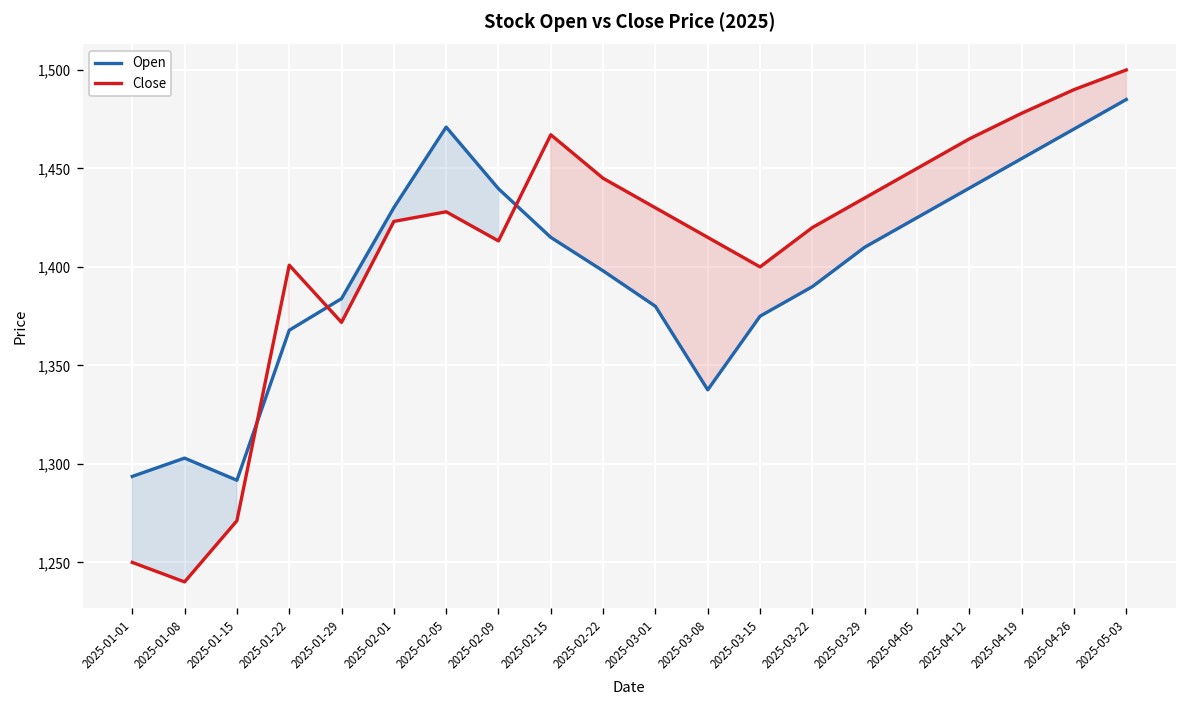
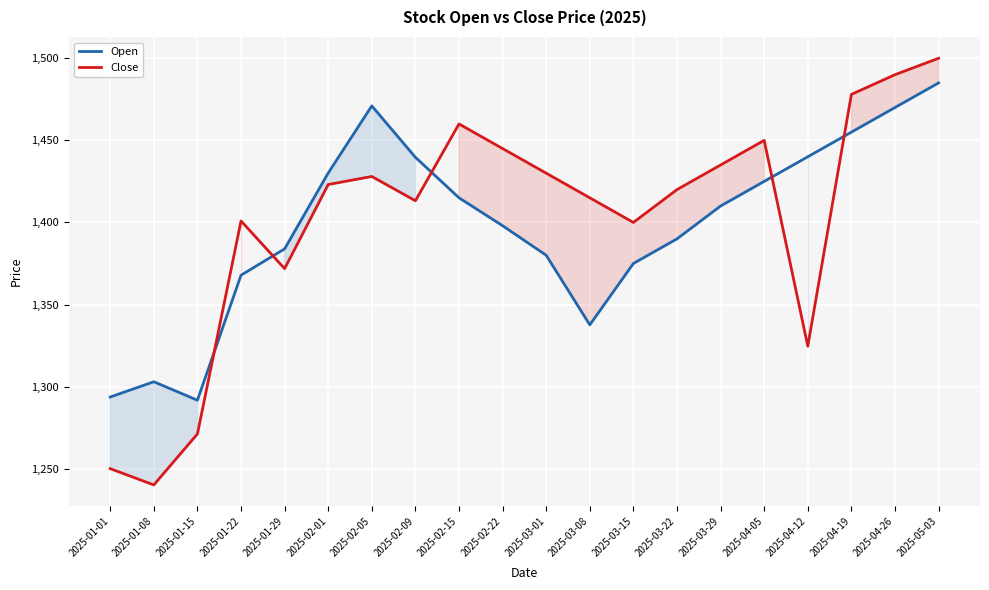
  {
    "Open": {
      "2025-01-01": "1,294",
      "2025-01-08": "1,303",
      "2025-01-15": "1,292",
      "2025-01-22": "1,368",
      "2025-01-29": "1,384",
      "2025-02-01": "1,430",
      "2025-02-05": "1,471",
      "2025-02-09": "1,440",
      "2025-02-15": "1,415",
      "2025-02-22": "1,398",
      "2025-03-01": "1,380",
      "2025-03-08": "1,338",
      "2025-03-15": "1,375",
      "2025-03-22": "1,390",
      "2025-03-29": "1,410",
      "2025-04-05": "1,425",
      "2025-04-12": "1,440",
      "2025-04-19": "1,455",
      "2025-04-26": "1,470",
      "2025-05-03": "1,485"
    },
    "Close": {
      "2025-01-01": "1,250",
      "2025-01-08": "1,240",
      "2025-01-15": "1,271",
      "2025-01-22": "1,401",
      "2025-01-29": "1,372",
      "2025-02-01": "1,423",
      "2025-02-05": "1,428",
      "2025-02-09": "1,413",
-     "2025-02-15": "1,467",
+     "2025-02-15": "1,460",
      "2025-02-22": "1,445",
      "2025-03-01": "1,430",
      "2025-03-08": "1,415",
      "2025-03-15": "1,400",
      "2025-03-22": "1,420",
      "2025-03-29": "1,435",
      "2025-04-05": "1,450",
-     "2025-04-12": "1,465",
+     "2025-04-12": "1,325",
      "2025-04-19": "1,478",
      "2025-04-26": "1,490",
      "2025-05-03": "1,500"
    }
  }
